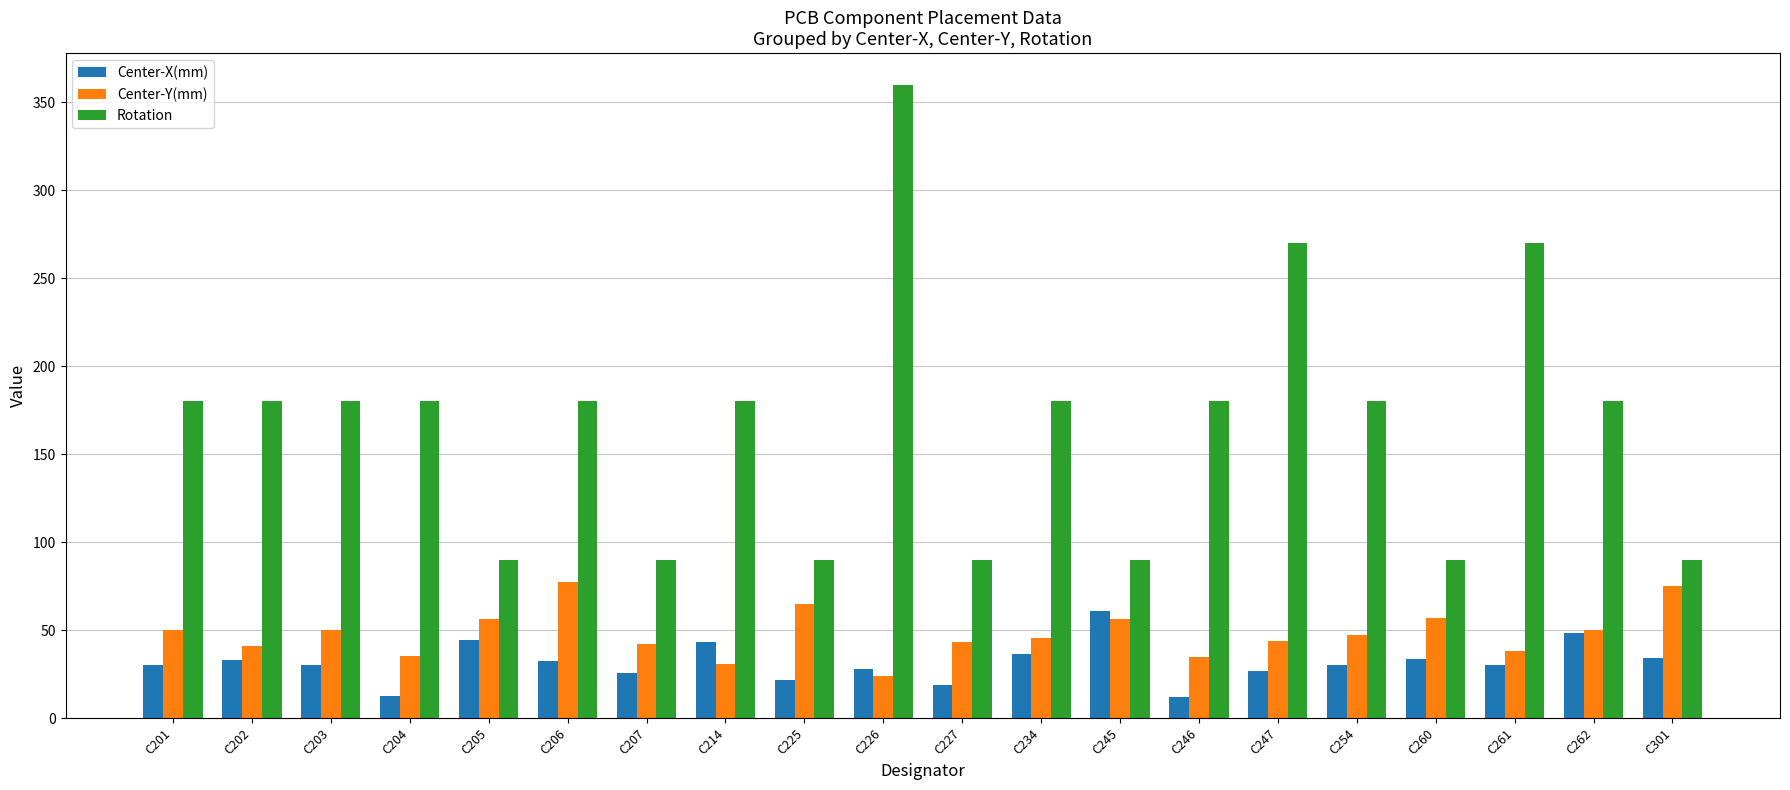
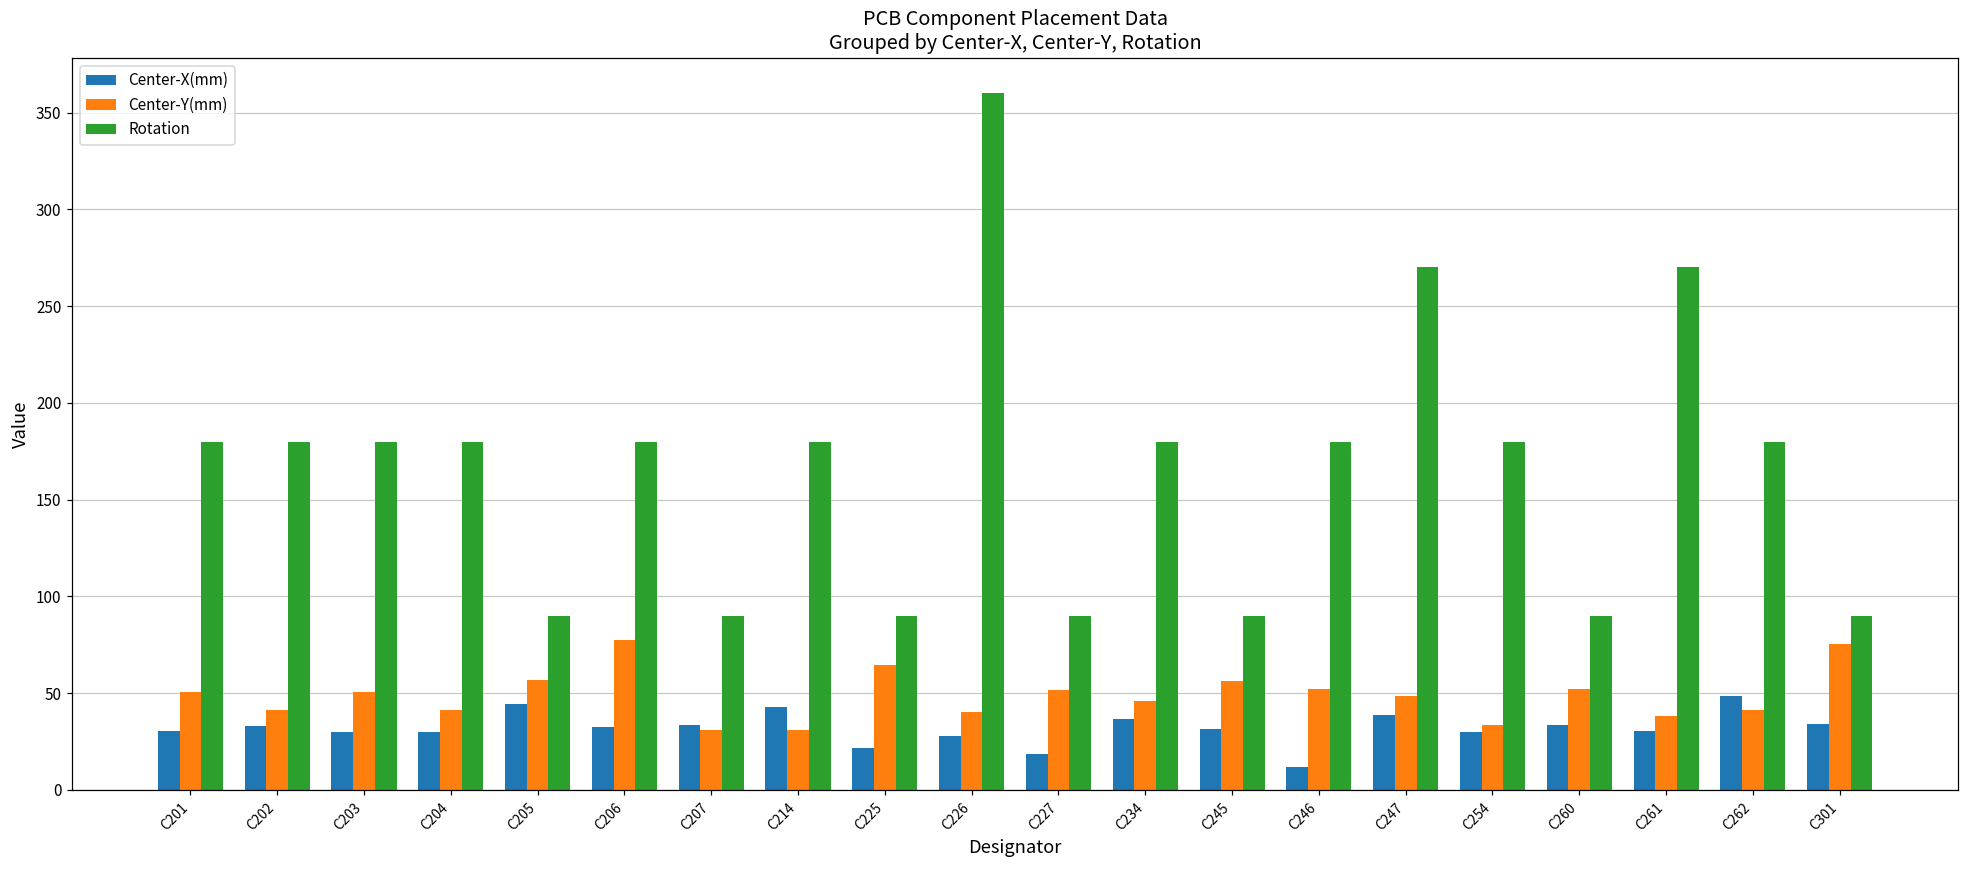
  {
    "Center-X(mm)": {
      "C201": 30,
      "C202": 33,
      "C203": 30,
-     "C204": 13,
+     "C204": 30,
      "C205": 44,
      "C206": 32,
-     "C207": 26,
+     "C207": 34,
      "C214": 43,
      "C225": 22,
      "C226": 28,
      "C227": 19,
      "C234": 36,
-     "C245": 61,
+     "C245": 32,
      "C246": 12,
-     "C247": 26,
+     "C247": 39,
      "C254": 30,
      "C260": 34,
      "C261": 30,
      "C262": 48,
      "C301": 34
    },
    "Center-Y(mm)": {
      "C201": 50,
      "C202": 41,
      "C203": 50,
-     "C204": 35,
+     "C204": 41,
      "C205": 57,
      "C206": 78,
-     "C207": 42,
+     "C207": 31,
      "C214": 31,
      "C225": 65,
-     "C226": 24,
-     "C227": 43,
+     "C226": 40,
+     "C227": 52,
      "C234": 46,
      "C245": 56,
-     "C246": 35,
-     "C247": 44,
-     "C254": 47,
-     "C260": 57,
+     "C246": 52,
+     "C247": 48,
+     "C254": 33,
+     "C260": 52,
      "C261": 38,
-     "C262": 50,
+     "C262": 41,
      "C301": 75
    },
    "Rotation": {
      "C201": 180,
      "C202": 180,
      "C203": 180,
      "C204": 180,
      "C205": 90,
      "C206": 180,
      "C207": 90,
      "C214": 180,
      "C225": 90,
      "C226": 360,
      "C227": 90,
      "C234": 180,
      "C245": 90,
      "C246": 180,
      "C247": 270,
      "C254": 180,
      "C260": 90,
      "C261": 270,
      "C262": 180,
      "C301": 90
    }
  }
